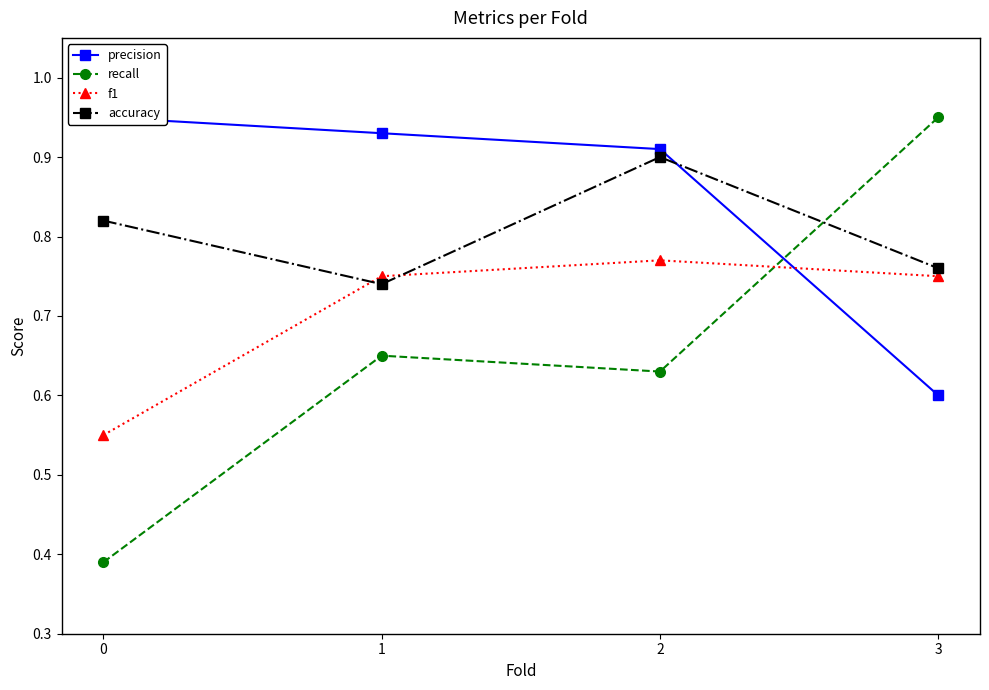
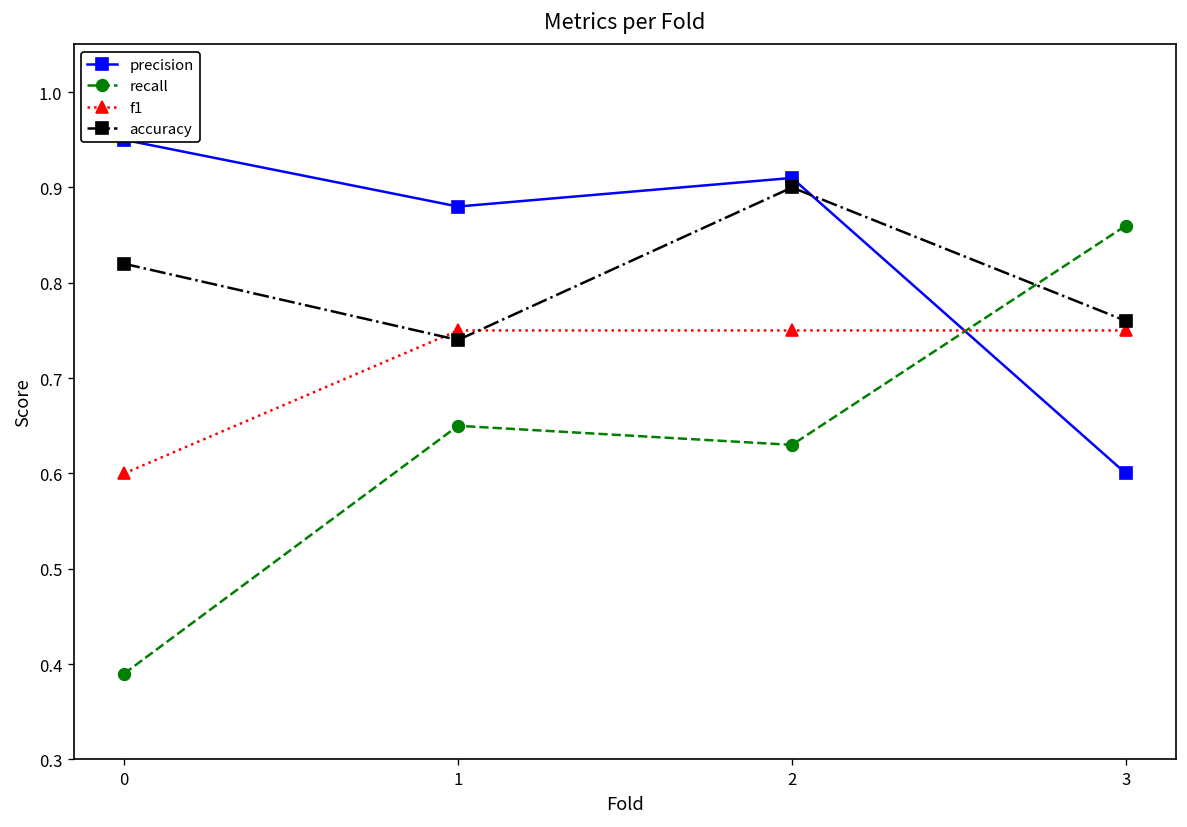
  {
    "precision": {
-     "1": 0.93,
+     "1": 0.88,
      "2": 0.91,
      "3": 0.60
    },
    "recall": {
      "0": 0.39,
      "1": 0.65,
      "2": 0.63,
-     "3": 0.95
+     "3": 0.86
    },
    "f1": {
-     "0": 0.55,
+     "0": 0.60,
      "1": 0.75,
-     "2": 0.77,
+     "2": 0.75,
      "3": 0.75
    },
    "accuracy": {
      "0": 0.82,
      "1": 0.74,
      "2": 0.90,
      "3": 0.76
    }
  }
